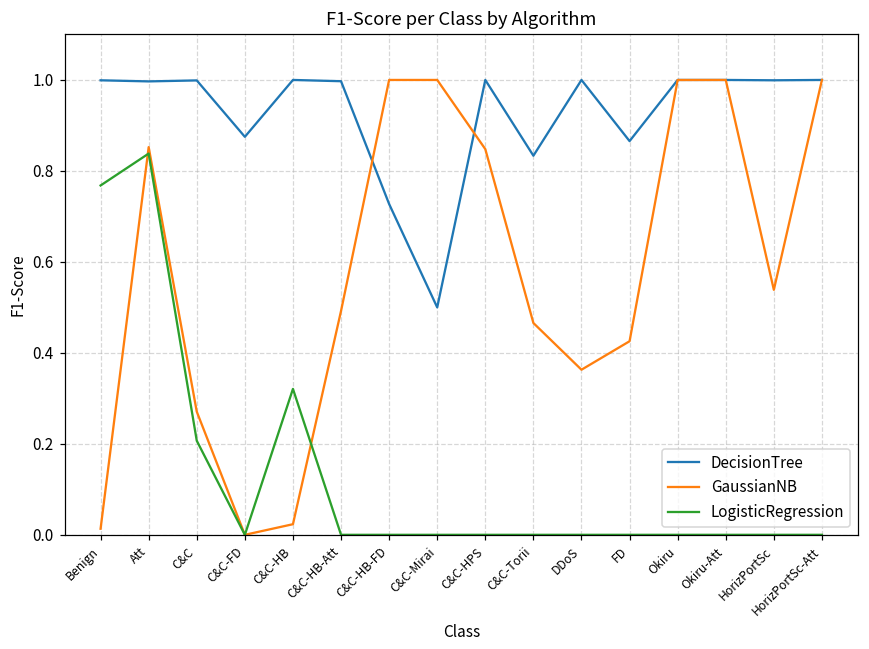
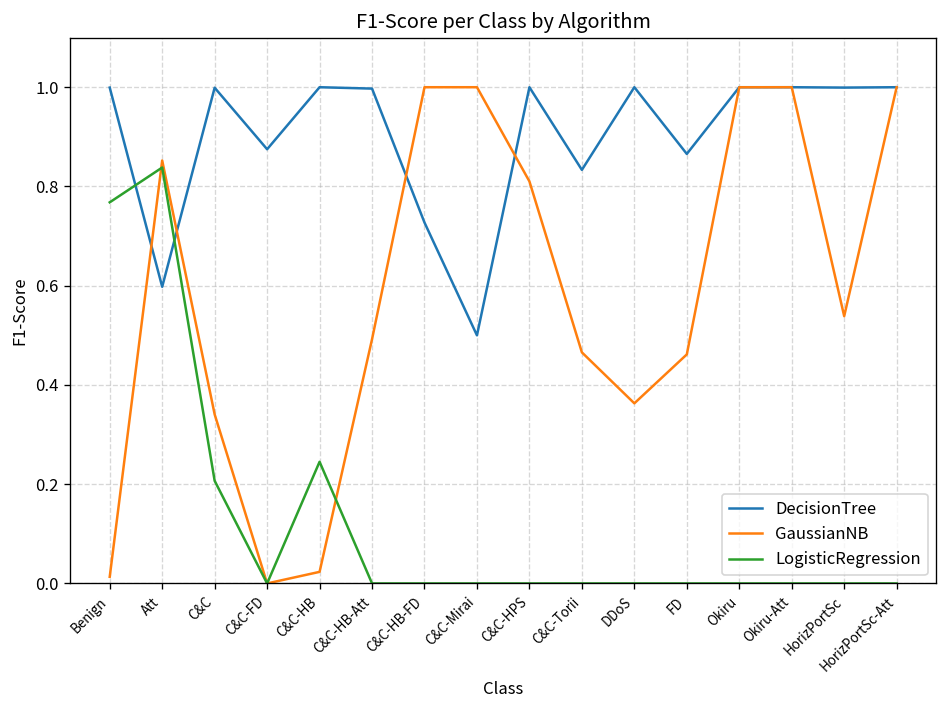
  {
    "DecisionTree": {
      "Benign": 1.00,
-     "Att": 1.00,
+     "Att": 0.60,
      "C&C": 1.00,
      "C&C-FD": 0.88,
      "C&C-HB": 1.00,
      "C&C-HB-Att": 1.00,
      "C&C-HB-FD": 0.73,
      "C&C-Mirai": 0.50,
      "C&C-HPS": 1.00,
      "C&C-Torii": 0.83,
      "DDoS": 1.00,
      "FD": 0.87,
      "HorizPortSc": 1.00
    },
    "GaussianNB": {
      "Benign": 0.01,
      "Att": 0.85,
-     "C&C": 0.27,
+     "C&C": 0.34,
      "C&C-HB": 0.02,
      "C&C-HB-Att": 0.49,
      "C&C-HB-FD": 1.00,
      "C&C-Mirai": 1.00,
-     "C&C-HPS": 0.85,
+     "C&C-HPS": 0.81,
      "C&C-Torii": 0.47,
      "DDoS": 0.36,
-     "FD": 0.43,
+     "FD": 0.46,
      "HorizPortSc": 0.54
    },
    "LogisticRegression": {
      "Benign": 0.77,
      "Att": 0.84,
      "C&C": 0.21,
-     "C&C-HB": 0.32,
+     "C&C-HB": 0.25,
      "C&C-HB-Att": 0.00,
      "C&C-HB-FD": 0.00,
      "C&C-Mirai": 0.00,
      "C&C-HPS": 0.00,
      "C&C-Torii": 0.00,
      "DDoS": 0.00,
      "FD": 0.00,
      "Okiru": 0.00,
      "Okiru-Att": 0.00,
      "HorizPortSc": 0.00,
      "HorizPortSc-Att": 0.00
    }
  }
